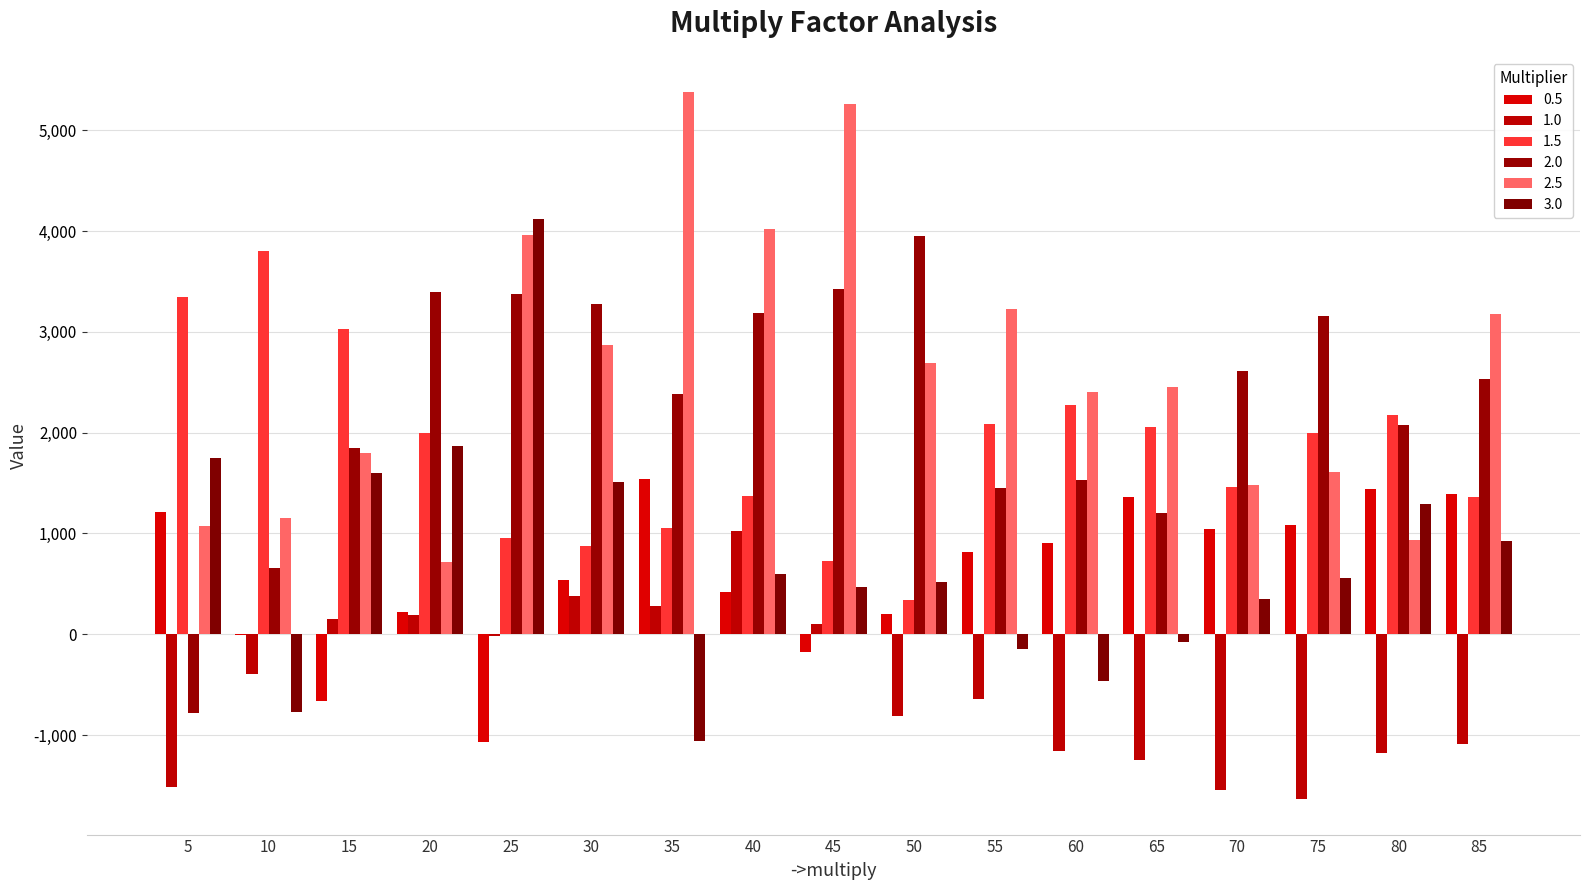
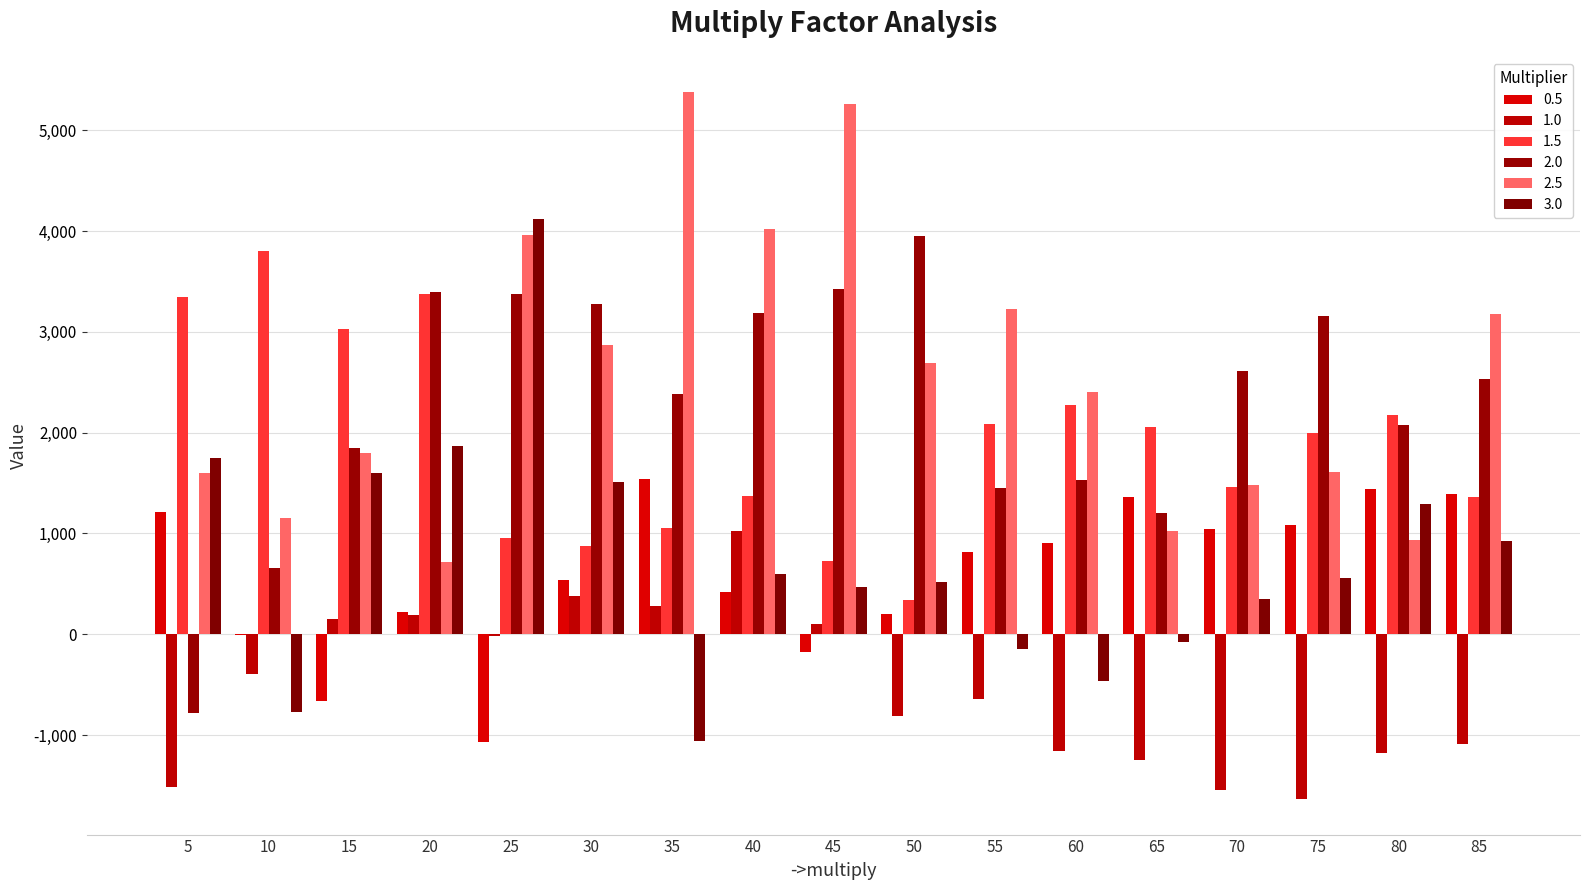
  {
    "1.5": {
      "5": "3,350",
      "10": "3,800",
      "15": "3,030",
-     "20": "1,990",
+     "20": "3,370",
      "25": "960",
      "30": "880",
      "35": "1,050",
      "40": "1,380",
      "45": "730",
      "50": "340",
      "55": "2,080",
      "60": "2,280",
      "65": "2,050",
      "70": "1,460",
      "75": "1,990",
      "80": "2,170",
      "85": "1,360"
    },
    "2.5": {
-     "5": "1,070",
+     "5": "1,600",
      "10": "1,160",
      "15": "1,800",
      "20": "710",
      "25": "3,960",
      "30": "2,870",
      "35": "5,380",
      "40": "4,020",
      "45": "5,260",
      "50": "2,690",
      "55": "3,230",
      "60": "2,400",
-     "65": "2,460",
+     "65": "1,020",
      "70": "1,480",
      "75": "1,610",
      "80": "940",
      "85": "3,180"
    }
  }
